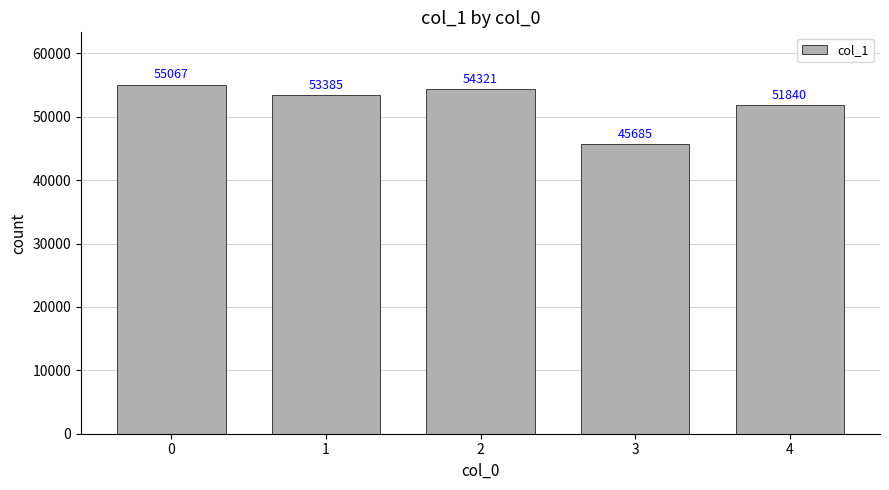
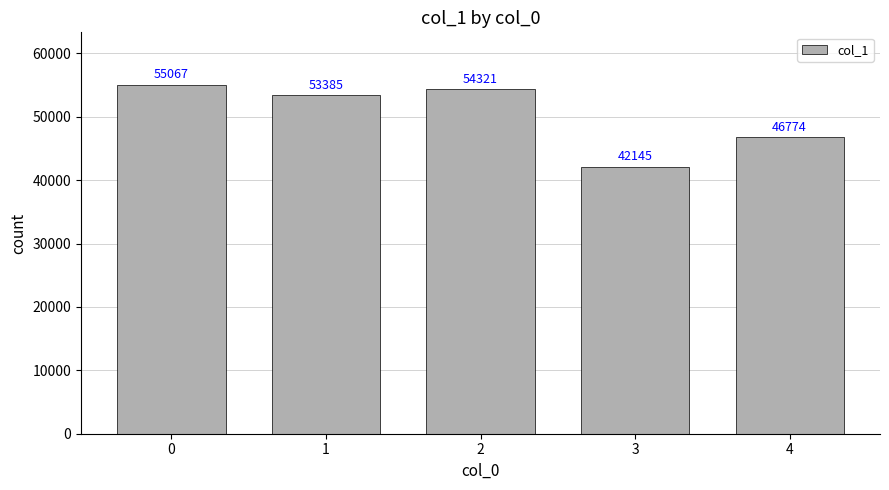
  {
    "0": 55067,
    "1": 53385,
    "2": 54321,
-   "3": 45685,
-   "4": 51840
+   "3": 42145,
+   "4": 46774
  }
